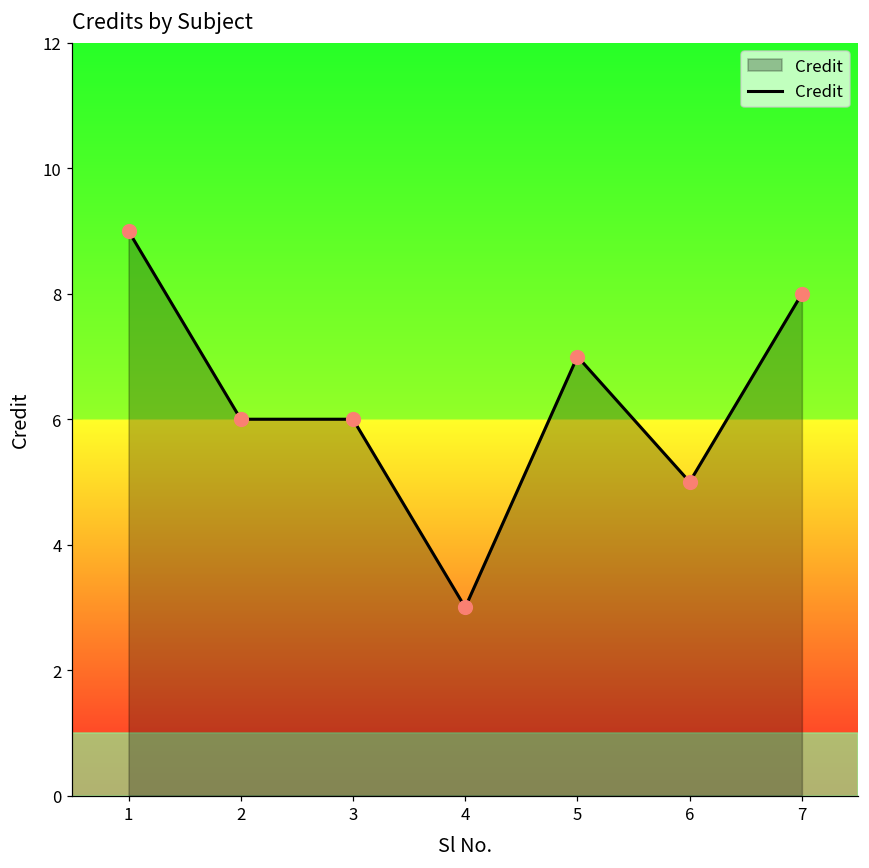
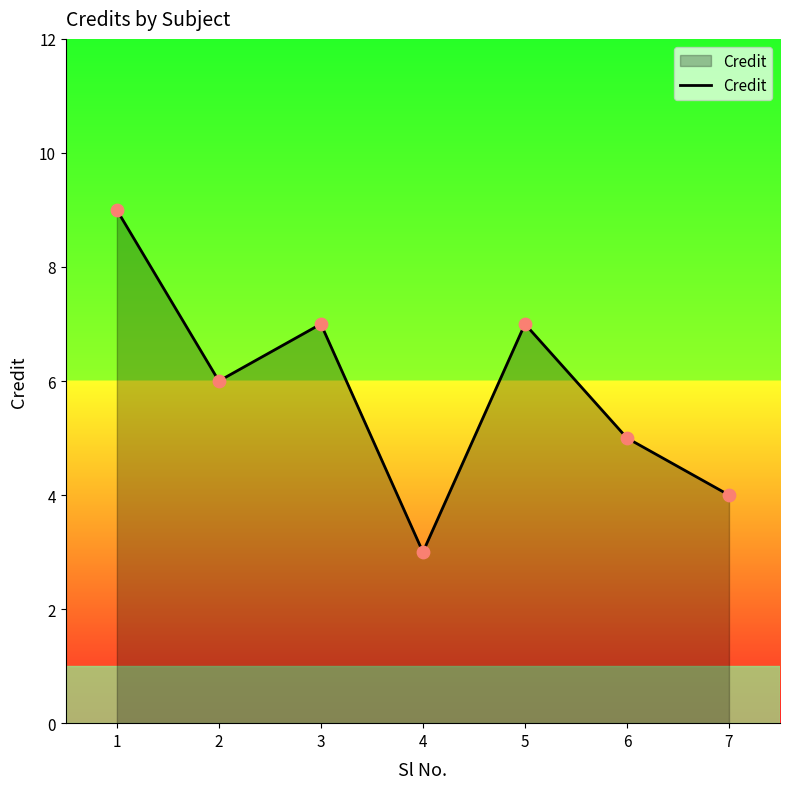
  {
    "1": 9,
    "2": 6,
-   "3": 6,
+   "3": 7,
    "4": 3,
    "5": 7,
    "6": 5,
-   "7": 8
+   "7": 4
  }
